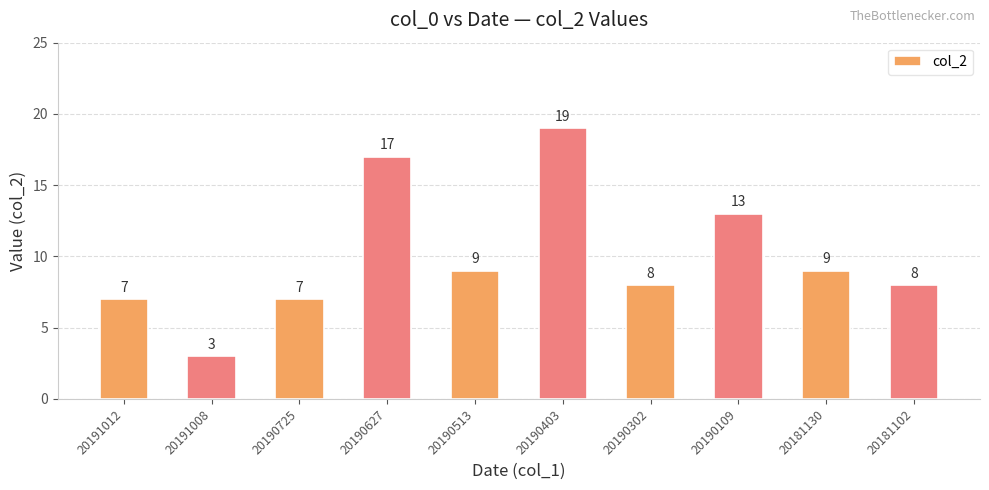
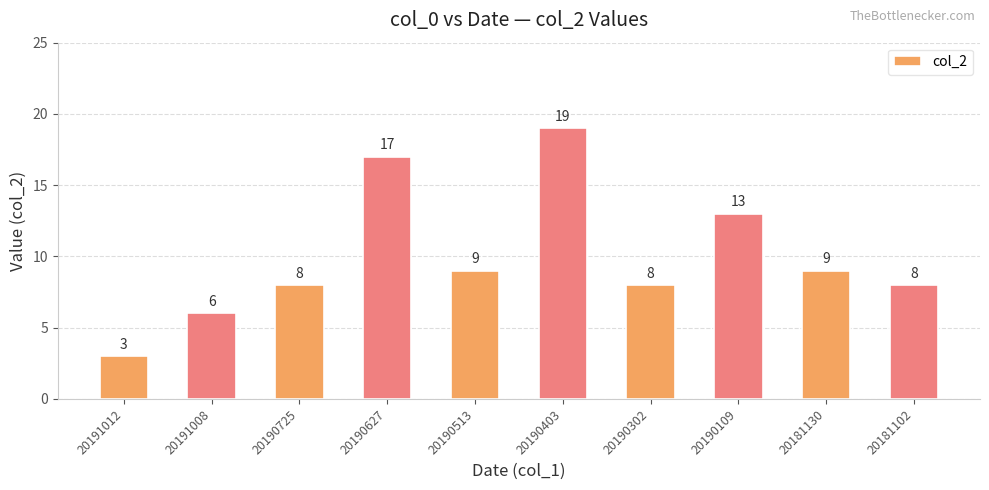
  {
-   "20191012": 7,
-   "20191008": 3,
-   "20190725": 7,
+   "20191012": 3,
+   "20191008": 6,
+   "20190725": 8,
    "20190627": 17,
    "20190513": 9,
    "20190403": 19,
    "20190302": 8,
    "20190109": 13,
    "20181130": 9,
    "20181102": 8
  }
